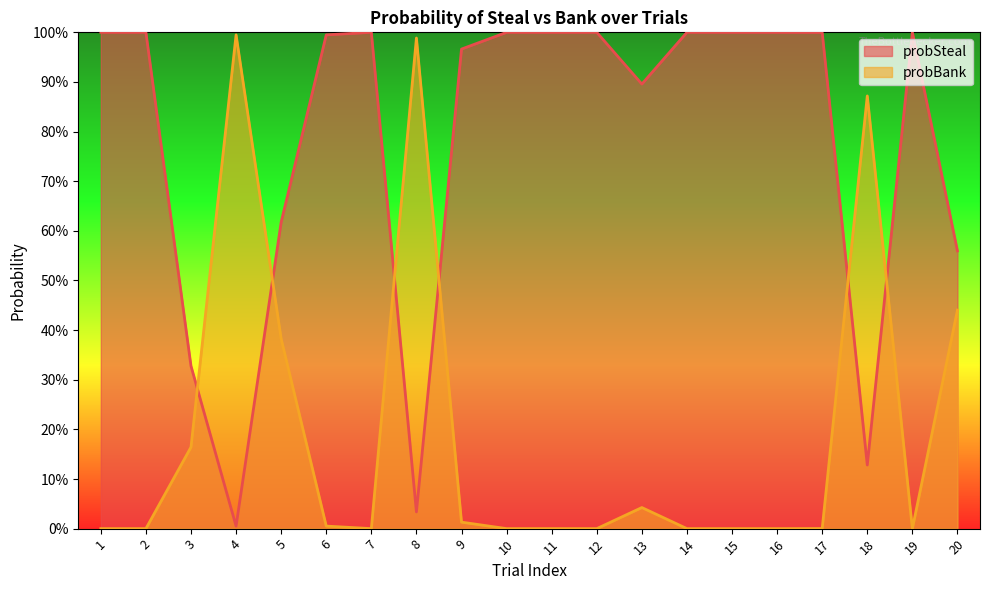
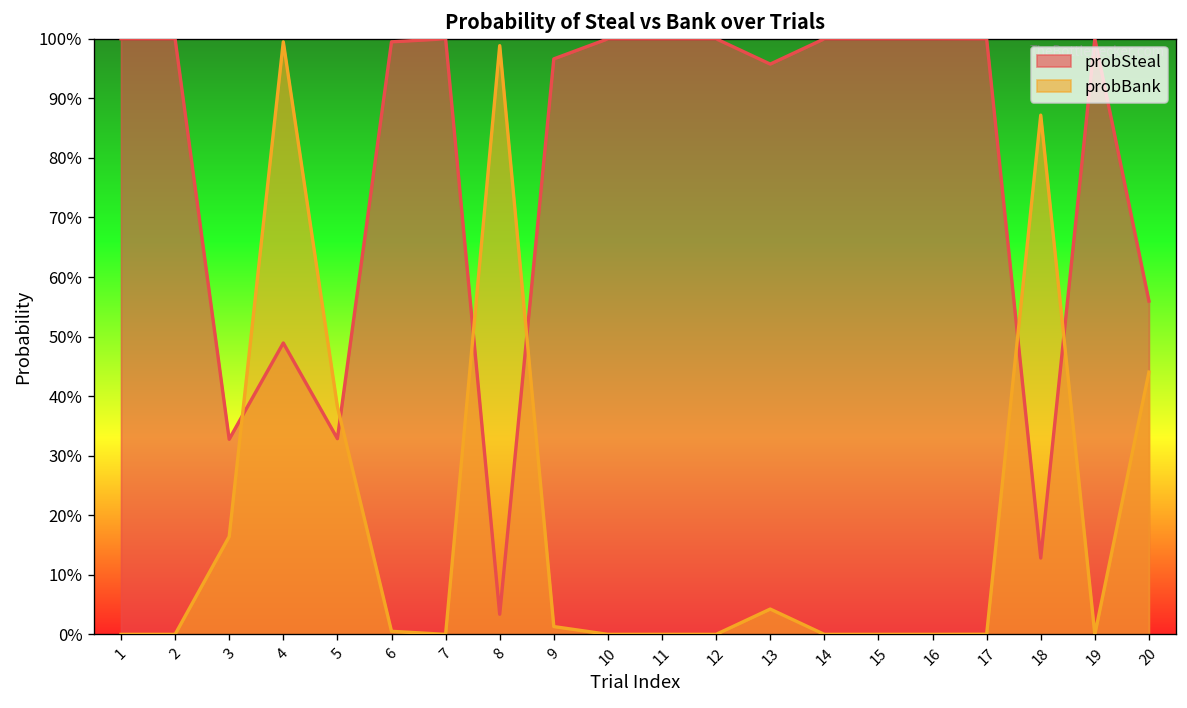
  {
    "probSteal": {
      "1": "100%",
      "2": "100%",
      "3": "33%",
-     "4": "1%",
-     "5": "62%",
+     "4": "49%",
+     "5": "33%",
      "6": "99%",
      "7": "100%",
      "8": "3%",
      "9": "97%",
      "10": "100%",
      "11": "100%",
      "12": "100%",
-     "13": "90%",
+     "13": "96%",
      "14": "100%",
      "15": "100%",
      "16": "100%",
      "17": "100%",
      "18": "13%",
      "19": "100%",
      "20": "56%"
    },
    "probBank": {
      "1": "0%",
      "2": "0%",
      "3": "16%",
      "4": "99%",
      "5": "38%",
      "6": "1%",
      "7": "0%",
      "8": "99%",
      "9": "1%",
      "10": "0%",
      "11": "0%",
      "12": "0%",
      "13": "4%",
      "14": "0%",
      "15": "0%",
      "16": "0%",
      "17": "0%",
      "18": "87%",
      "19": "0%",
      "20": "44%"
    }
  }
